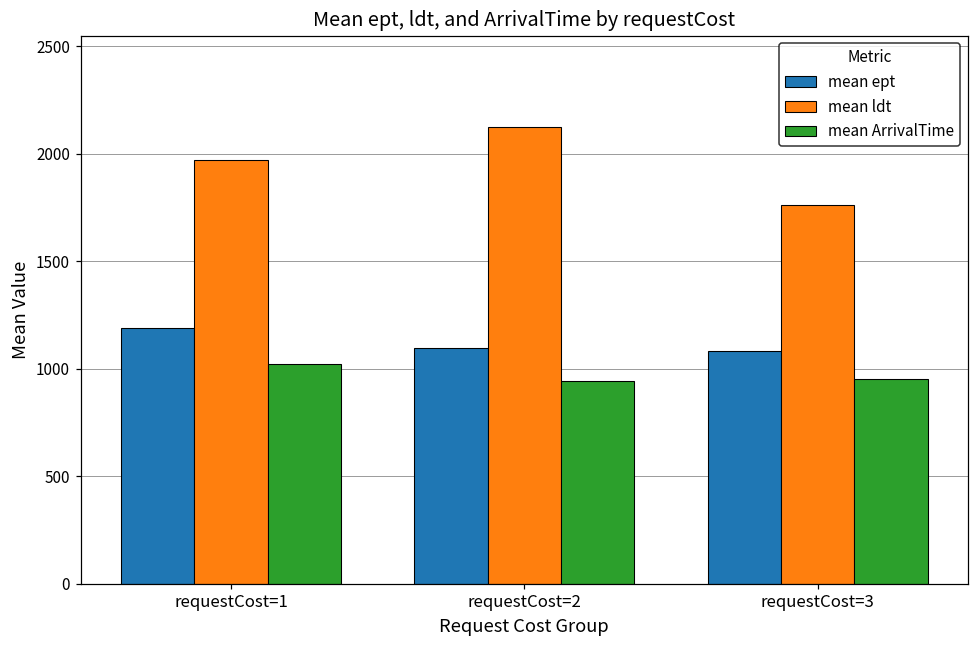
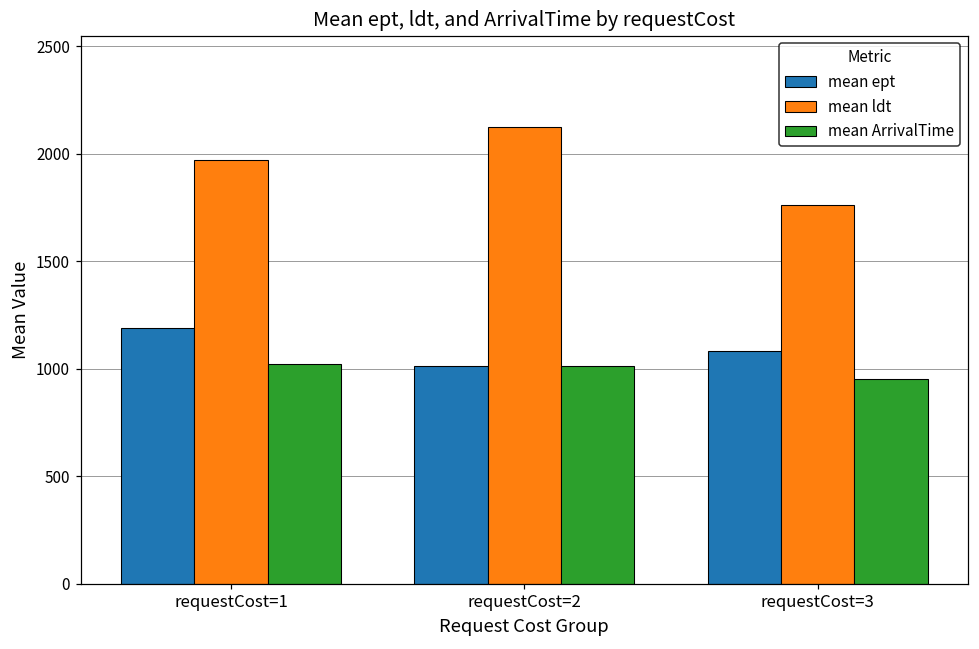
  {
    "mean ept": {
      "requestCost=1": 1190,
-     "requestCost=2": 1100,
+     "requestCost=2": 1010,
      "requestCost=3": 1080
    },
    "mean ldt": {
      "requestCost=1": 1970,
      "requestCost=2": 2120,
      "requestCost=3": 1760
    },
    "mean ArrivalTime": {
      "requestCost=1": 1020,
-     "requestCost=2": 940,
+     "requestCost=2": 1010,
      "requestCost=3": 950
    }
  }
